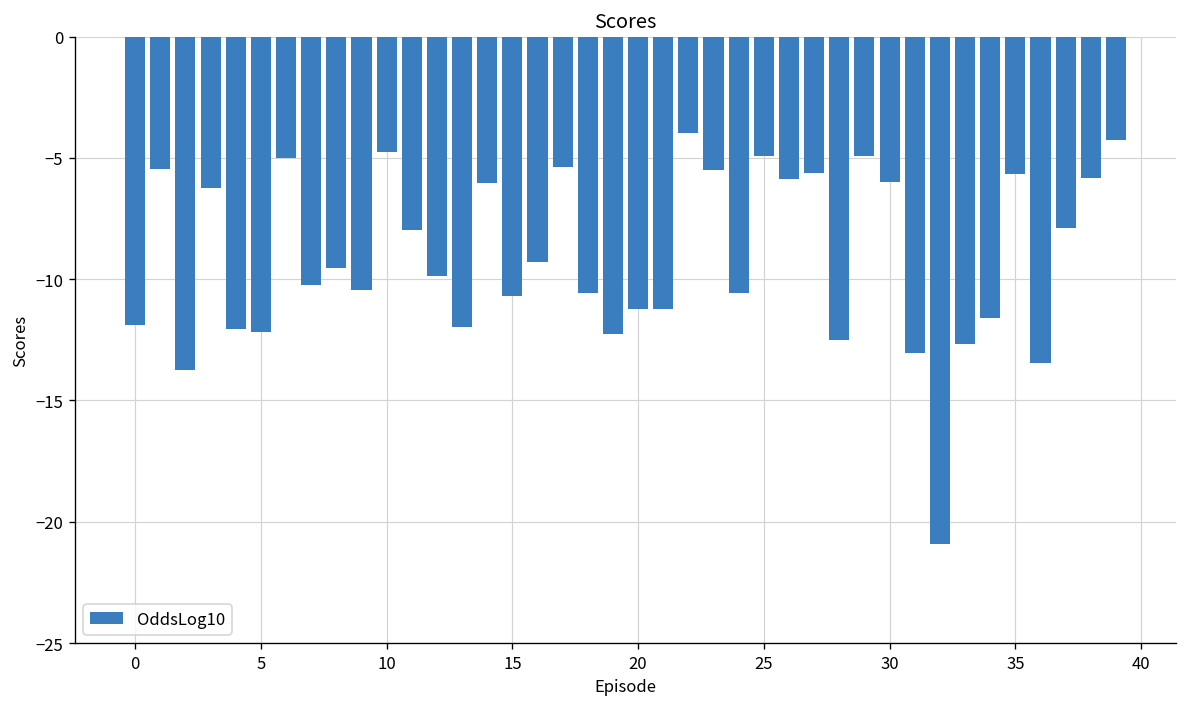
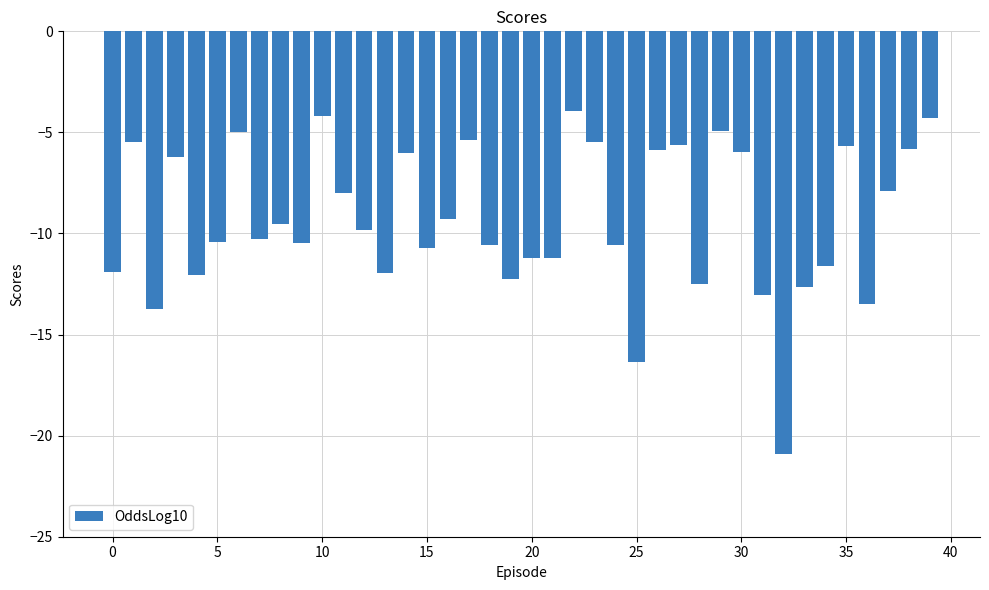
  {
    "0": -11.9,
-   "5": -12.2,
-   "10": -4.7,
+   "5": -10.4,
+   "10": -4.2,
    "15": -10.7,
    "20": -11.2,
-   "25": -4.9,
+   "25": -16.4,
    "30": -6.0,
    "35": -5.7
  }
